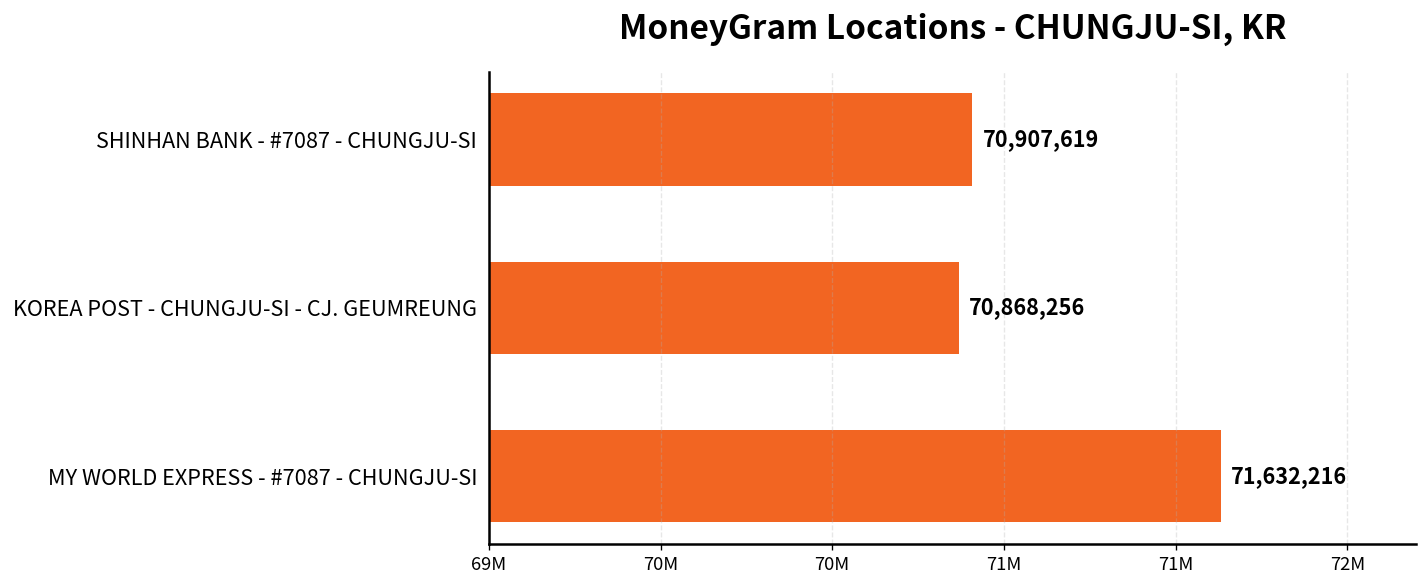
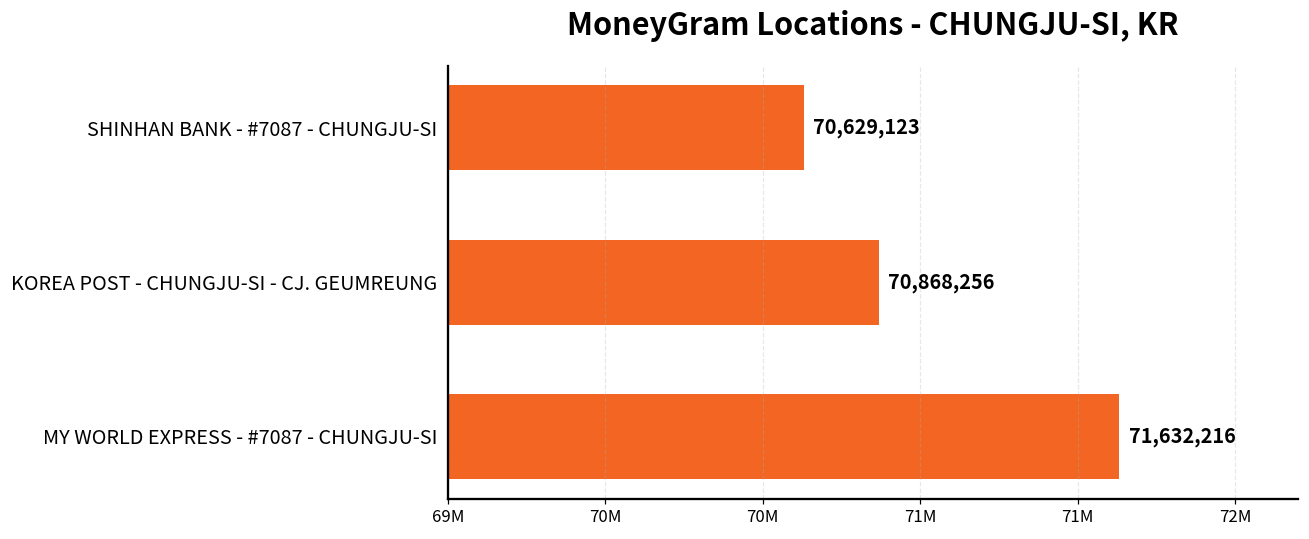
  {
-   "SHINHAN BANK - #7087 - CHUNGJU-SI": "70,907,619",
+   "SHINHAN BANK - #7087 - CHUNGJU-SI": "70,629,123",
    "KOREA POST - CHUNGJU-SI - CJ. GEUMREUNG": "70,868,256",
    "MY WORLD EXPRESS - #7087 - CHUNGJU-SI": "71,632,216"
  }
